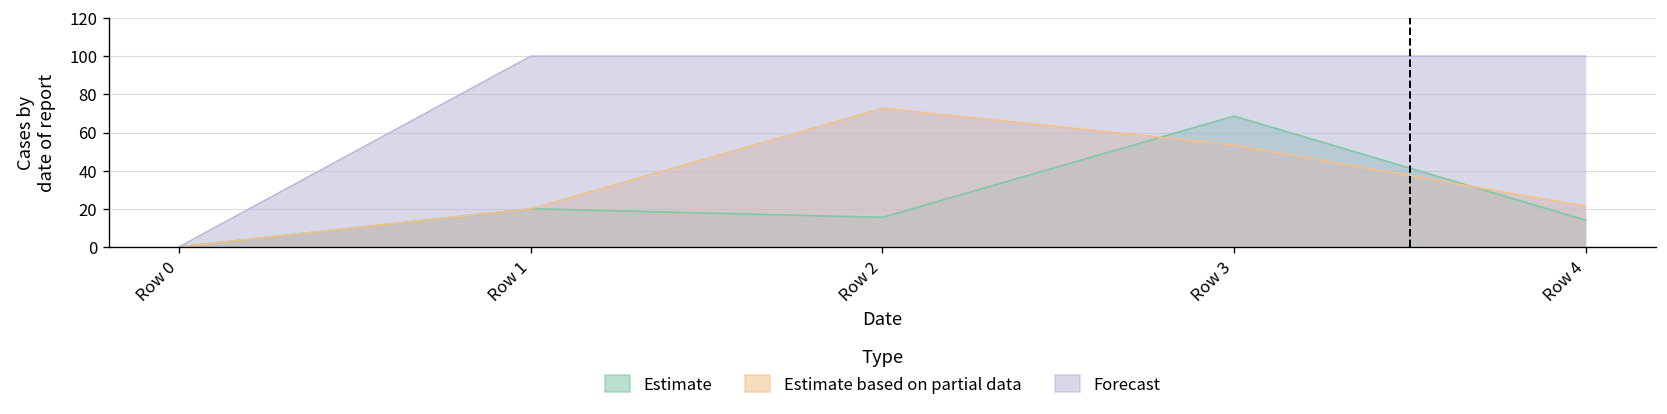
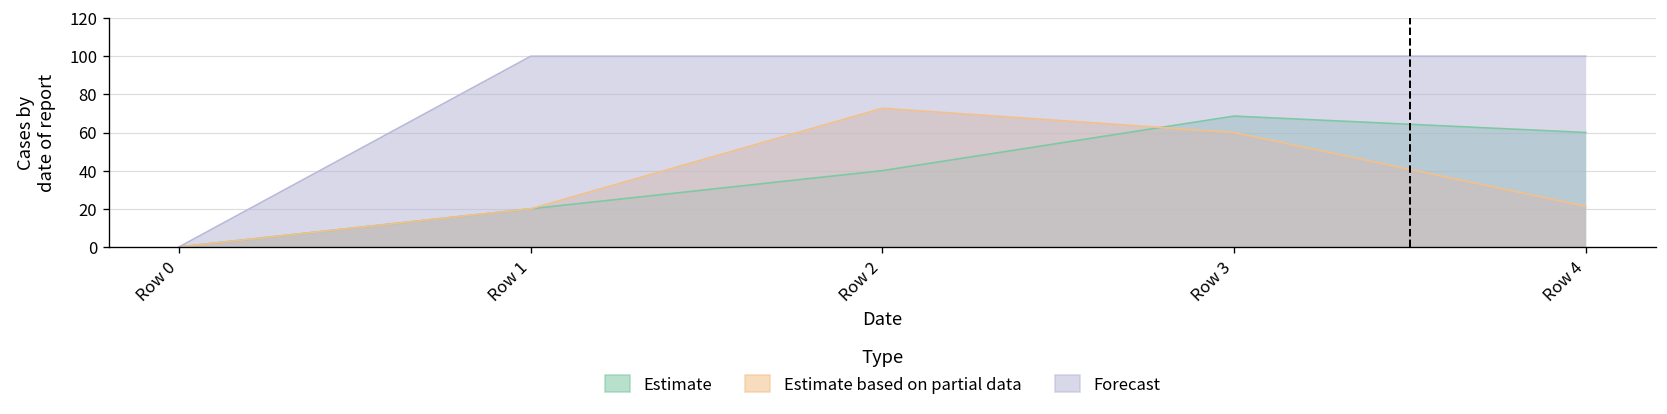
  {
    "Estimate": {
-     "Row 2": 16,
+     "Row 2": 40,
      "Row 3": 69,
-     "Row 4": 14
+     "Row 4": 60
    },
    "Estimate based on partial data": {
      "Row 2": 73,
-     "Row 3": 53,
+     "Row 3": 60,
      "Row 4": 21
    },
    "Forecast": {
      "Row 1": 100,
      "Row 2": 100,
      "Row 3": 100,
      "Row 4": 100
    }
  }
